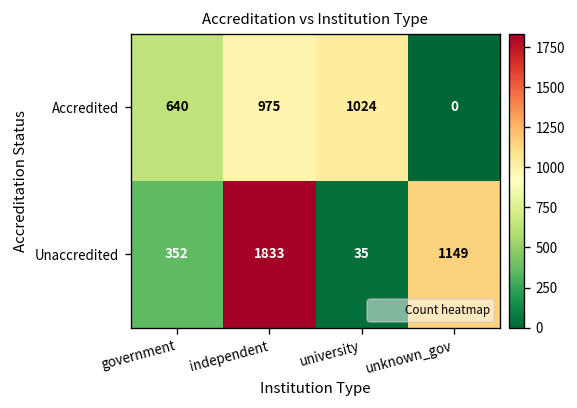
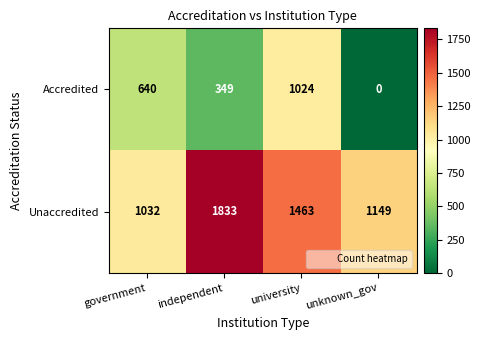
  {
    "Accredited": {
      "government": 640,
-     "independent": 975,
+     "independent": 349,
      "university": 1024,
      "unknown_gov": 0
    },
    "Unaccredited": {
-     "government": 352,
+     "government": 1032,
      "independent": 1833,
-     "university": 35,
+     "university": 1463,
      "unknown_gov": 1149
    }
  }
